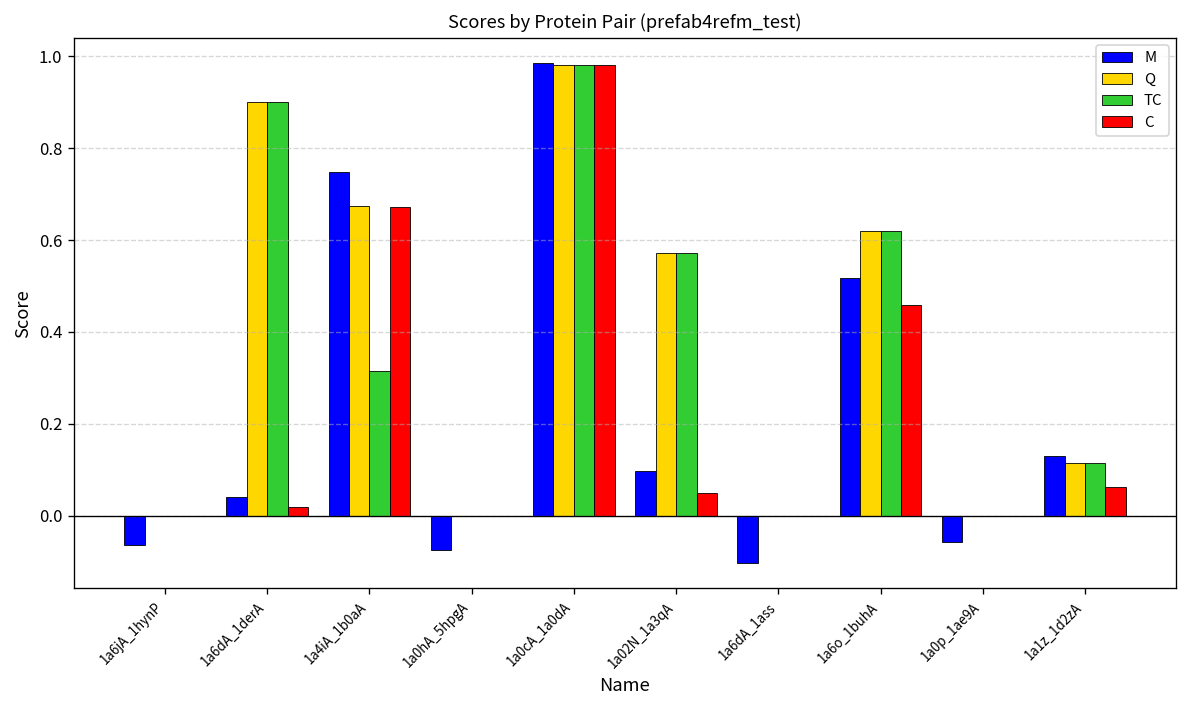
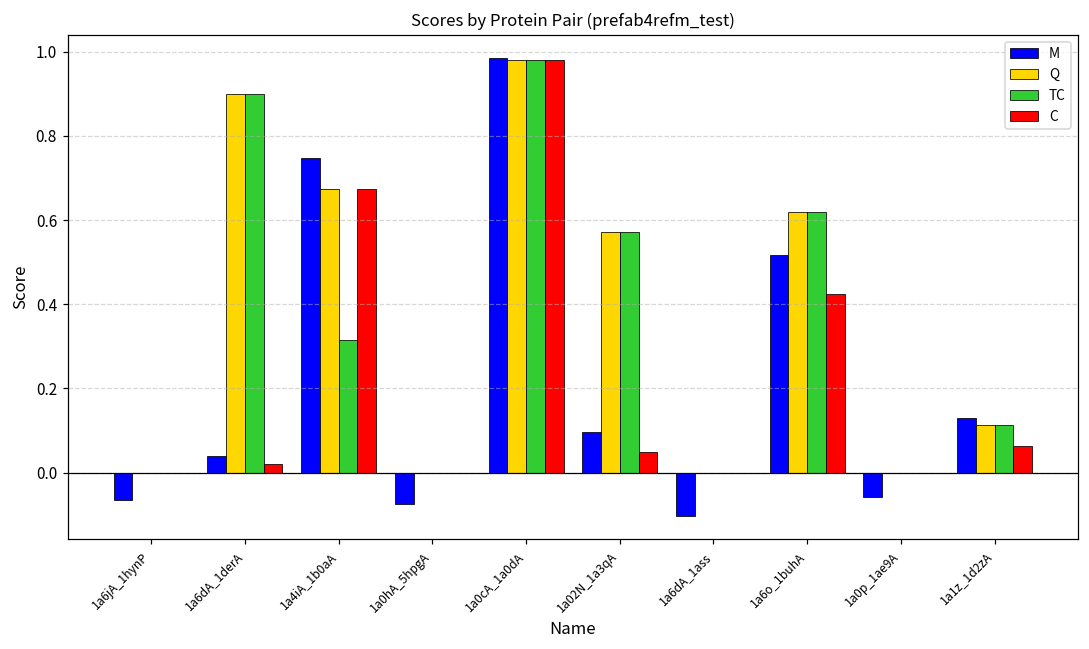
  {
    "M": {
      "1a6jA_1hynP": -0.06,
      "1a6dA_1derA": 0.04,
      "1a4iA_1b0aA": 0.75,
      "1a0hA_5hpgA": -0.08,
      "1a0cA_1a0dA": 0.99,
      "1a02N_1a3qA": 0.10,
      "1a6dA_1ass": -0.10,
      "1a6o_1buhA": 0.52,
      "1a0p_1ae9A": -0.06,
      "1a1z_1d2zA": 0.13
    },
    "Q": {
      "1a6jA_1hynP": 0.00,
      "1a6dA_1derA": 0.90,
      "1a4iA_1b0aA": 0.68,
      "1a0hA_5hpgA": 0.00,
      "1a0cA_1a0dA": 0.98,
      "1a02N_1a3qA": 0.57,
      "1a6dA_1ass": 0.00,
      "1a6o_1buhA": 0.62,
      "1a0p_1ae9A": 0.00,
      "1a1z_1d2zA": 0.11
    },
    "TC": {
      "1a6jA_1hynP": 0.00,
      "1a6dA_1derA": 0.90,
      "1a4iA_1b0aA": 0.32,
      "1a0hA_5hpgA": 0.00,
      "1a0cA_1a0dA": 0.98,
      "1a02N_1a3qA": 0.57,
      "1a6dA_1ass": 0.00,
      "1a6o_1buhA": 0.62,
      "1a0p_1ae9A": 0.00,
      "1a1z_1d2zA": 0.11
    },
    "C": {
      "1a6jA_1hynP": 0.00,
      "1a6dA_1derA": 0.02,
      "1a4iA_1b0aA": 0.67,
      "1a0hA_5hpgA": 0.00,
      "1a0cA_1a0dA": 0.98,
      "1a02N_1a3qA": 0.05,
      "1a6dA_1ass": 0.00,
-     "1a6o_1buhA": 0.46,
+     "1a6o_1buhA": 0.42,
      "1a0p_1ae9A": 0.00,
      "1a1z_1d2zA": 0.06
    }
  }
